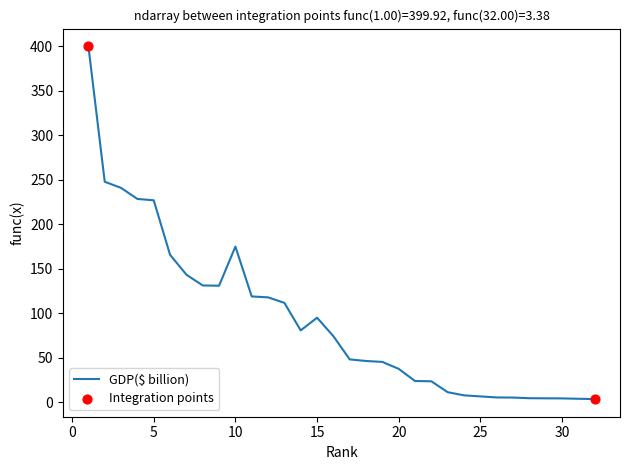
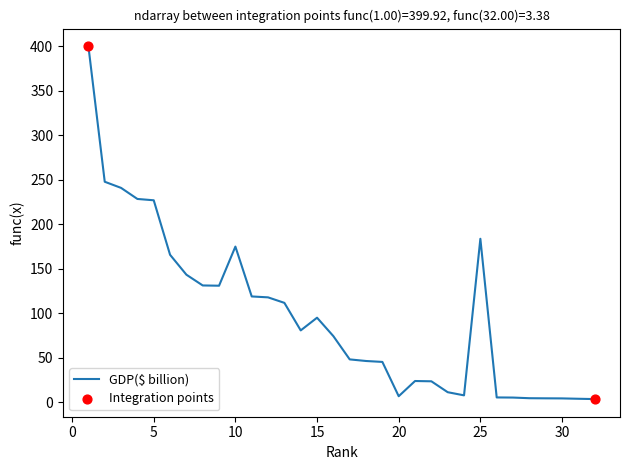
  {
    "GDP($ billion)": {
      "5": 230,
      "10": 170,
      "15": 90,
-     "20": 40,
-     "25": 10,
+     "20": 10,
+     "25": 180,
      "30": 0
    }
  }
